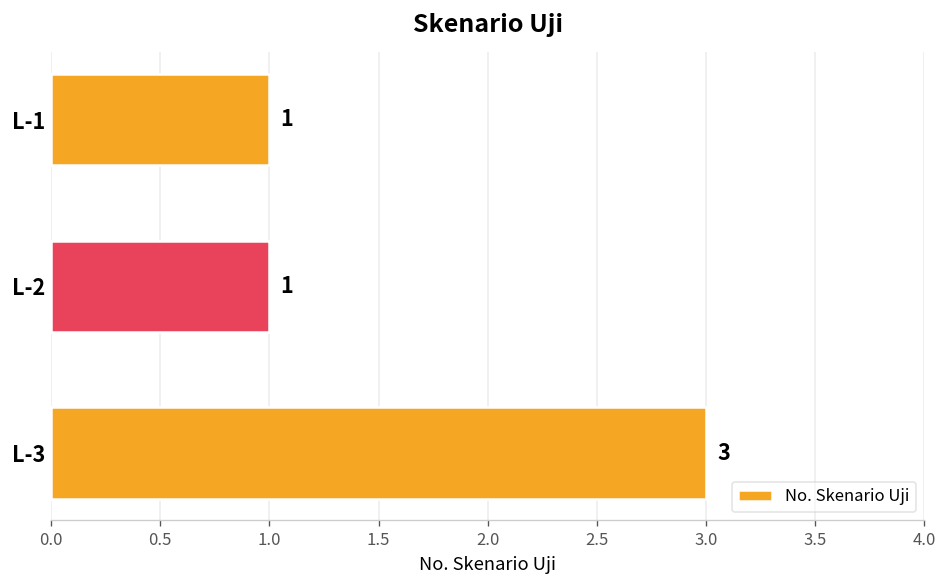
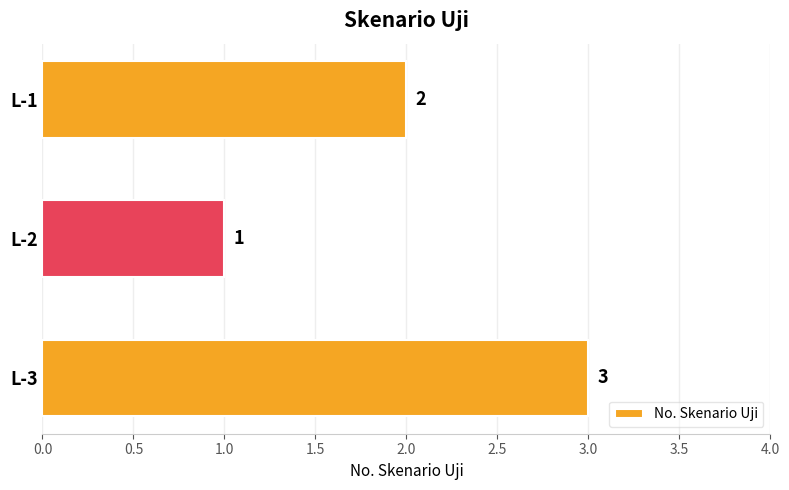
  {
-   "L-1": 1,
+   "L-1": 2,
    "L-2": 1,
    "L-3": 3
  }
